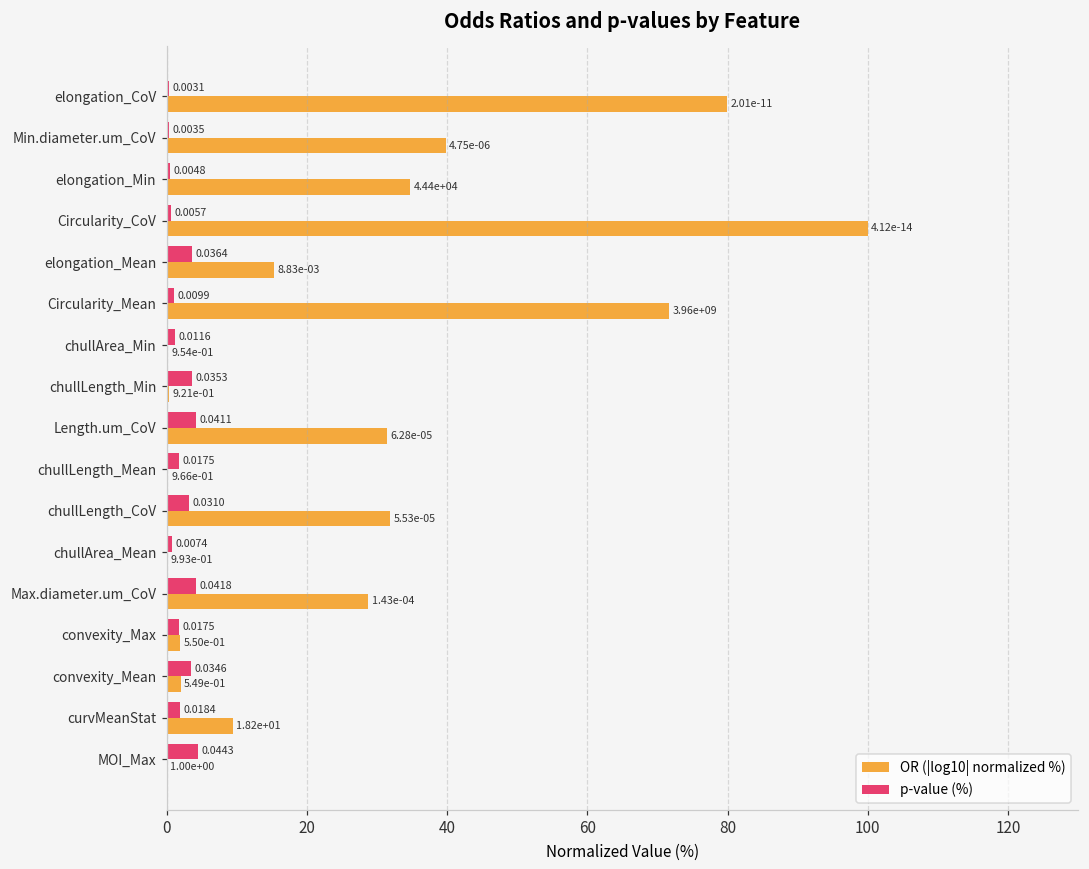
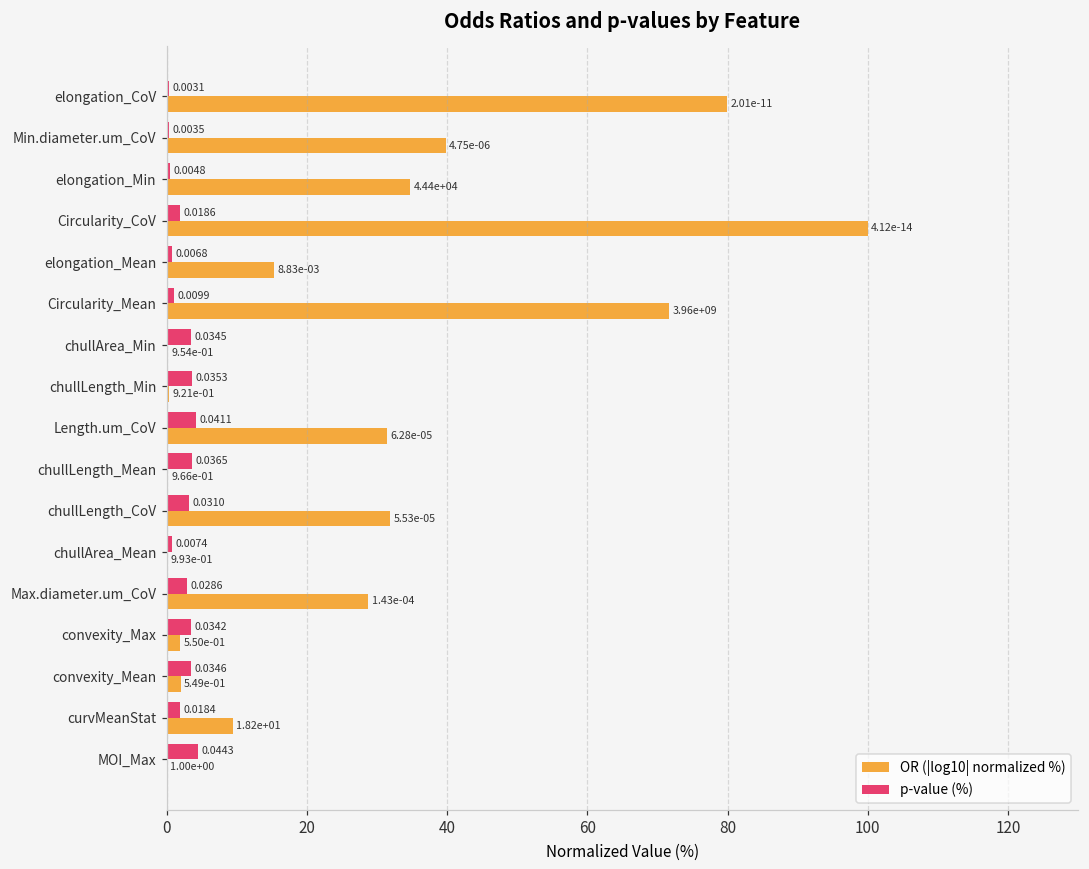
  {
    "p-value (%)": {
-     "Circularity_CoV": "0.0057",
-     "elongation_Mean": "0.0364",
-     "chullArea_Min": "0.0116",
-     "chullLength_Mean": "0.0175",
+     "Circularity_CoV": "0.0186",
+     "elongation_Mean": "0.0068",
+     "chullArea_Min": "0.0345",
+     "chullLength_Mean": "0.0365",
      "chullArea_Mean": "9.93e-01",
-     "Max.diameter.um_CoV": "0.0418",
-     "convexity_Max": "0.0175"
+     "Max.diameter.um_CoV": "0.0286",
+     "convexity_Max": "0.0342"
    }
  }
